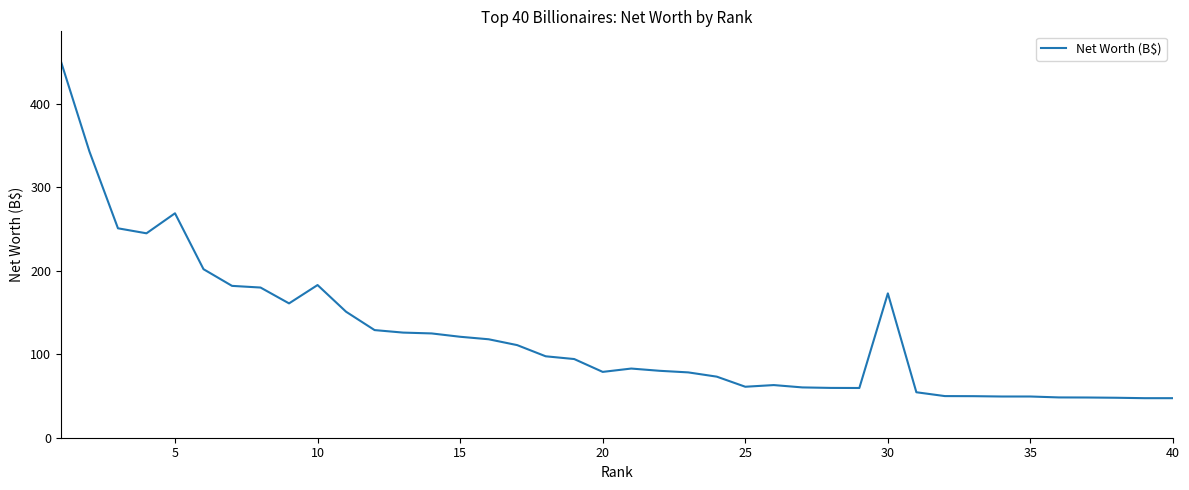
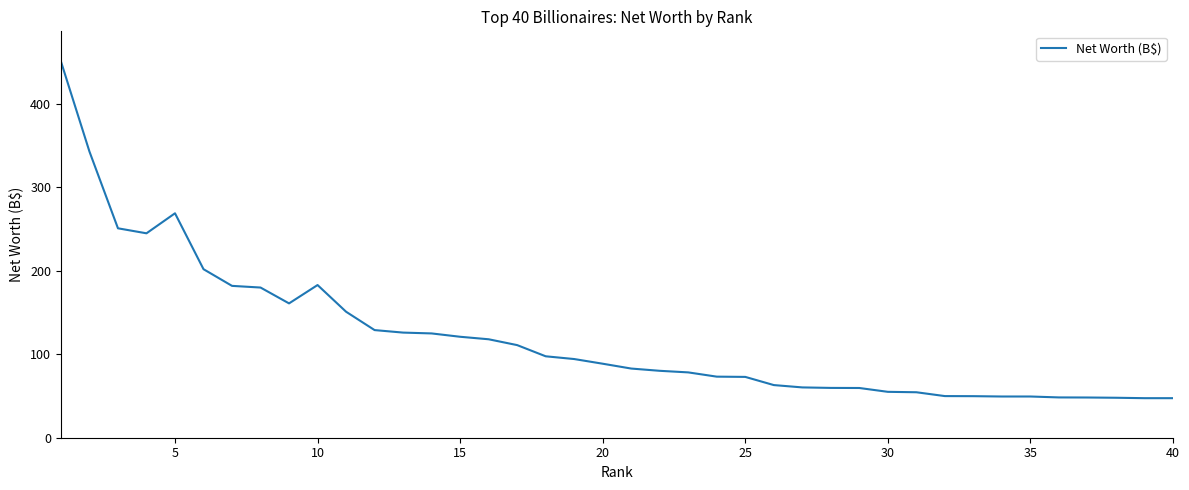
  {
    "5": 270,
    "10": 180,
    "15": 120,
-   "20": 80,
-   "25": 60,
-   "30": 170,
+   "20": 90,
+   "25": 70,
+   "30": 60,
    "35": 50,
    "40": 50
  }
